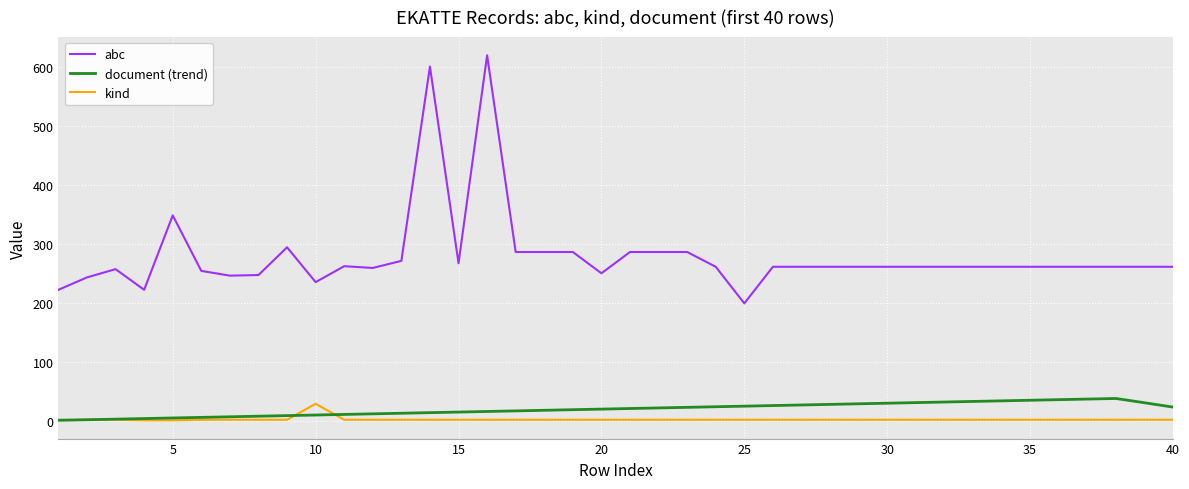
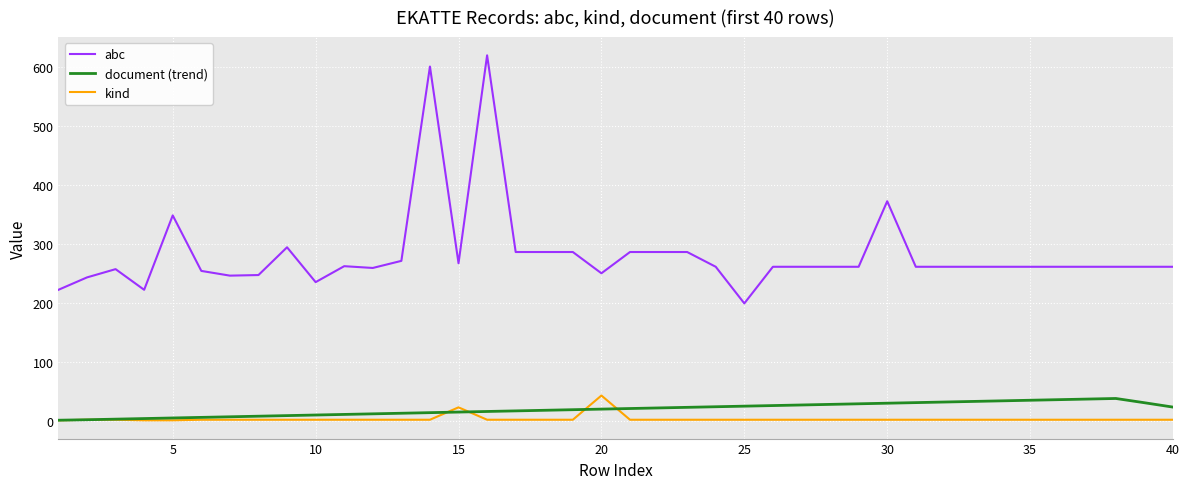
  {
    "abc": {
      "5": 350,
      "10": 240,
      "15": 270,
      "20": 250,
      "25": 200,
-     "30": 260,
+     "30": 370,
      "35": 260,
      "40": 260
    },
    "document (trend)": {
      "10": 10,
      "15": 20,
      "20": 20,
      "25": 30,
      "30": 30,
      "35": 40,
      "40": 20
    },
    "kind": {
-     "10": 30,
-     "15": 0,
-     "20": 0,
+     "10": 0,
+     "15": 20,
+     "20": 40,
      "25": 0,
      "30": 0,
      "35": 0,
      "40": 0
    }
  }
